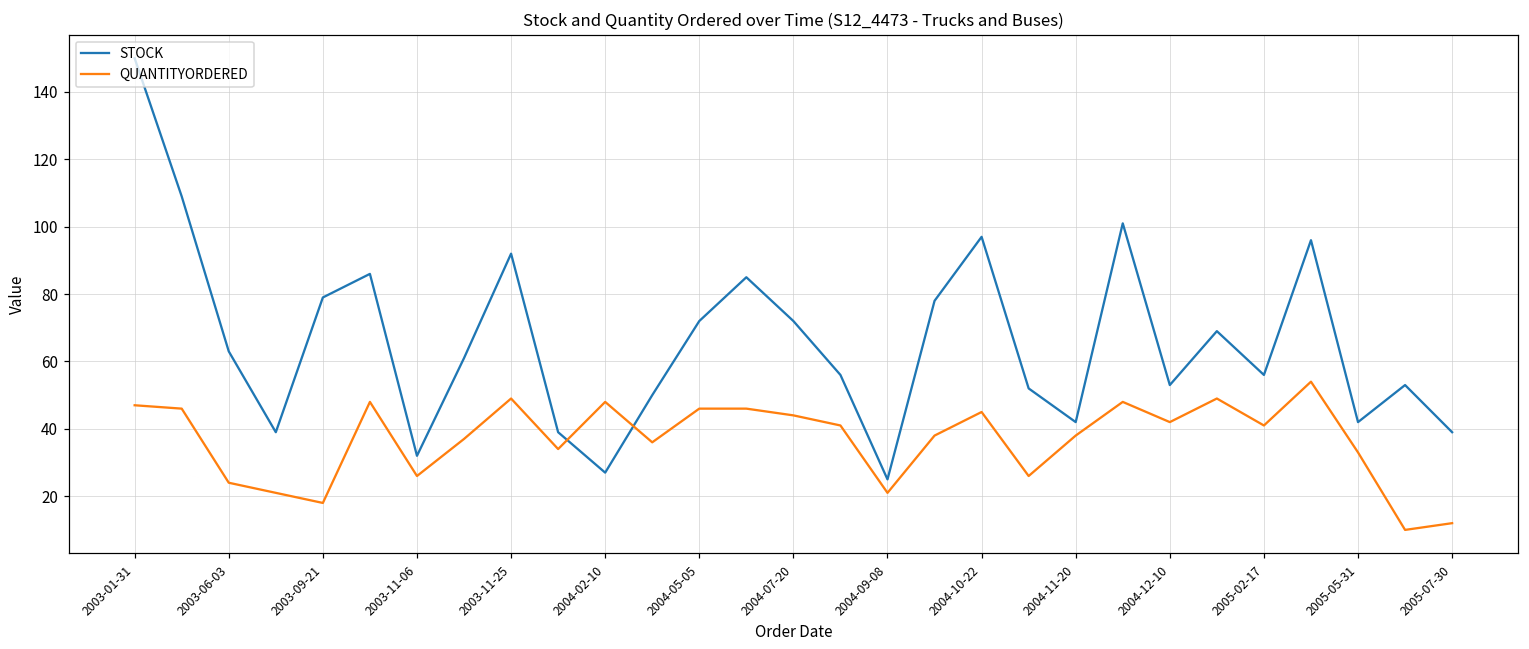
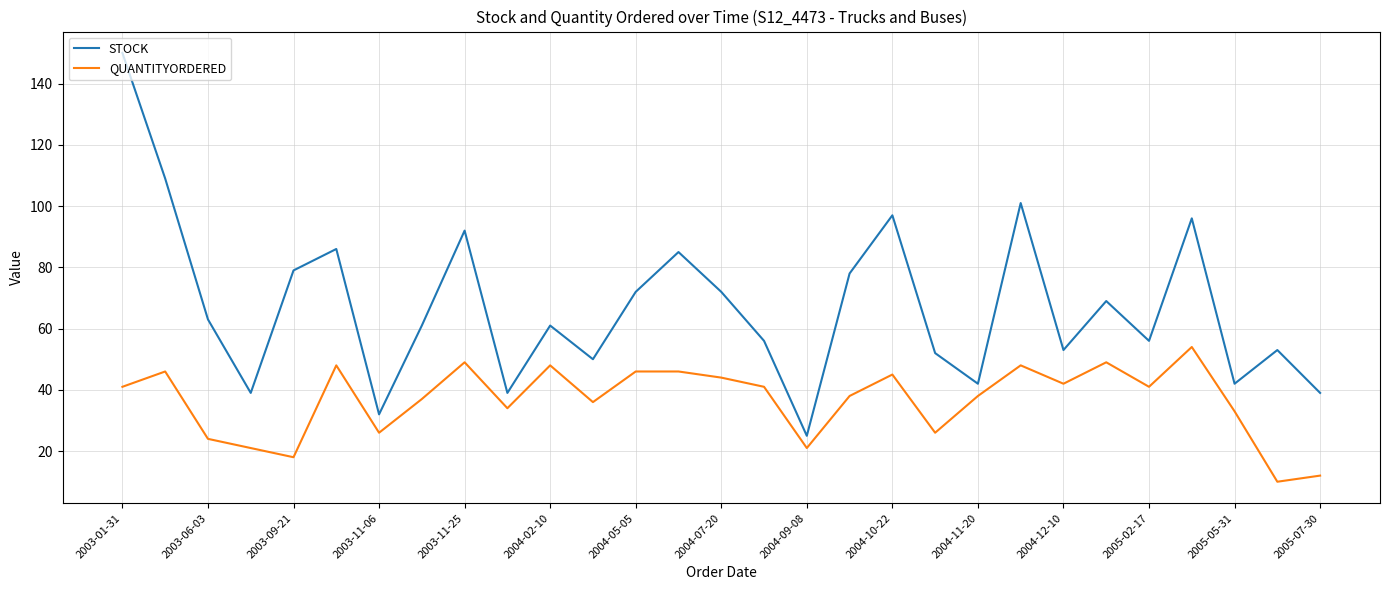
  {
    "STOCK": {
      "2003-06-03": 63,
      "2003-09-21": 79,
      "2003-11-06": 32,
      "2003-11-25": 92,
-     "2004-02-10": 27,
+     "2004-02-10": 61,
      "2004-05-05": 72,
      "2004-07-20": 72,
      "2004-09-08": 25,
      "2004-10-22": 97,
      "2004-11-20": 42,
      "2004-12-10": 53,
      "2005-02-17": 56,
      "2005-05-31": 42,
      "2005-07-30": 39
    },
    "QUANTITYORDERED": {
-     "2003-01-31": 47,
+     "2003-01-31": 41,
      "2003-06-03": 24,
      "2003-09-21": 18,
      "2003-11-06": 26,
      "2003-11-25": 49,
      "2004-02-10": 48,
      "2004-05-05": 46,
      "2004-07-20": 44,
      "2004-09-08": 21,
      "2004-10-22": 45,
      "2004-11-20": 38,
      "2004-12-10": 42,
      "2005-02-17": 41,
      "2005-05-31": 33,
      "2005-07-30": 12
    }
  }
